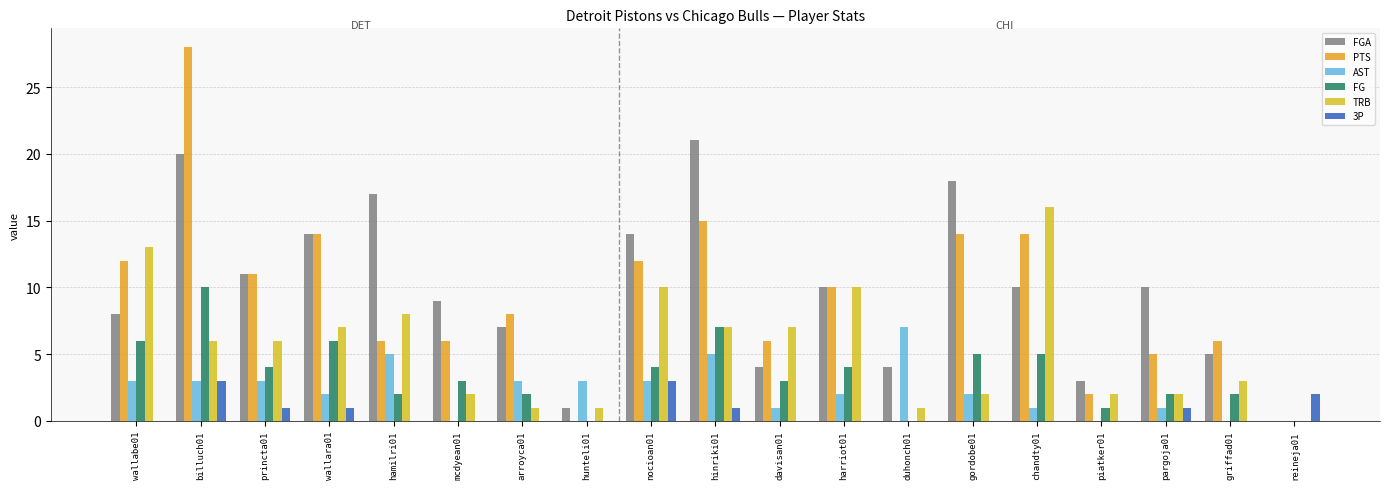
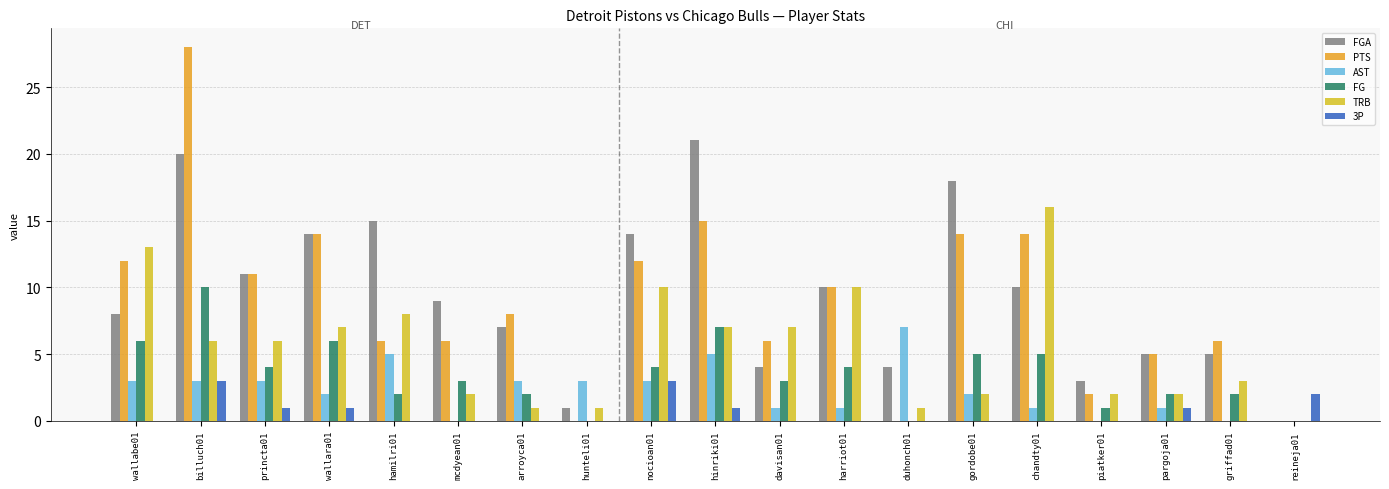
  {
    "FGA": {
      "wallabe01": 8,
      "billuch01": 20,
      "princta01": 11,
      "wallara01": 14,
-     "hamilri01": 17,
+     "hamilri01": 15,
      "mcdyean01": 9,
      "arroyca01": 7,
      "hunteli01": 1,
      "nocioan01": 14,
      "hinriki01": 21,
      "davisan01": 4,
      "harriot01": 10,
      "duhonch01": 4,
      "gordobe01": 18,
      "chandty01": 10,
      "piatker01": 3,
-     "pargoja01": 10,
+     "pargoja01": 5,
      "griffad01": 5,
      "reineja01": 0
    },
    "AST": {
      "wallabe01": 3,
      "billuch01": 3,
      "princta01": 3,
      "wallara01": 2,
      "hamilri01": 5,
      "mcdyean01": 0,
      "arroyca01": 3,
      "hunteli01": 3,
      "nocioan01": 3,
      "hinriki01": 5,
      "davisan01": 1,
-     "harriot01": 2,
+     "harriot01": 1,
      "duhonch01": 7,
      "gordobe01": 2,
      "chandty01": 1,
      "piatker01": 0,
      "pargoja01": 1,
      "griffad01": 0,
      "reineja01": 0
    },
    "FG": {
      "wallabe01": 6,
      "billuch01": 10,
      "princta01": 4,
      "wallara01": 6,
      "hamilri01": 2,
      "mcdyean01": 3,
      "arroyca01": 2,
      "hunteli01": 0,
      "nocioan01": 4,
      "hinriki01": 7,
      "davisan01": 3,
      "harriot01": 4,
      "duhonch01": 0,
      "gordobe01": 5,
      "chandty01": 5,
      "piatker01": 1,
      "pargoja01": 2,
      "griffad01": 2,
      "reineja01": 0
    },
    "3P": {
      "wallabe01": 0,
      "billuch01": 3,
      "princta01": 1,
      "wallara01": 1,
      "hamilri01": 0,
      "mcdyean01": 0,
      "arroyca01": 0,
      "hunteli01": 0,
      "nocioan01": 3,
      "hinriki01": 1,
      "davisan01": 0,
      "harriot01": 0,
      "duhonch01": 0,
      "gordobe01": 0,
      "chandty01": 0,
      "piatker01": 0,
      "pargoja01": 1,
      "griffad01": 0,
      "reineja01": 2
    }
  }
